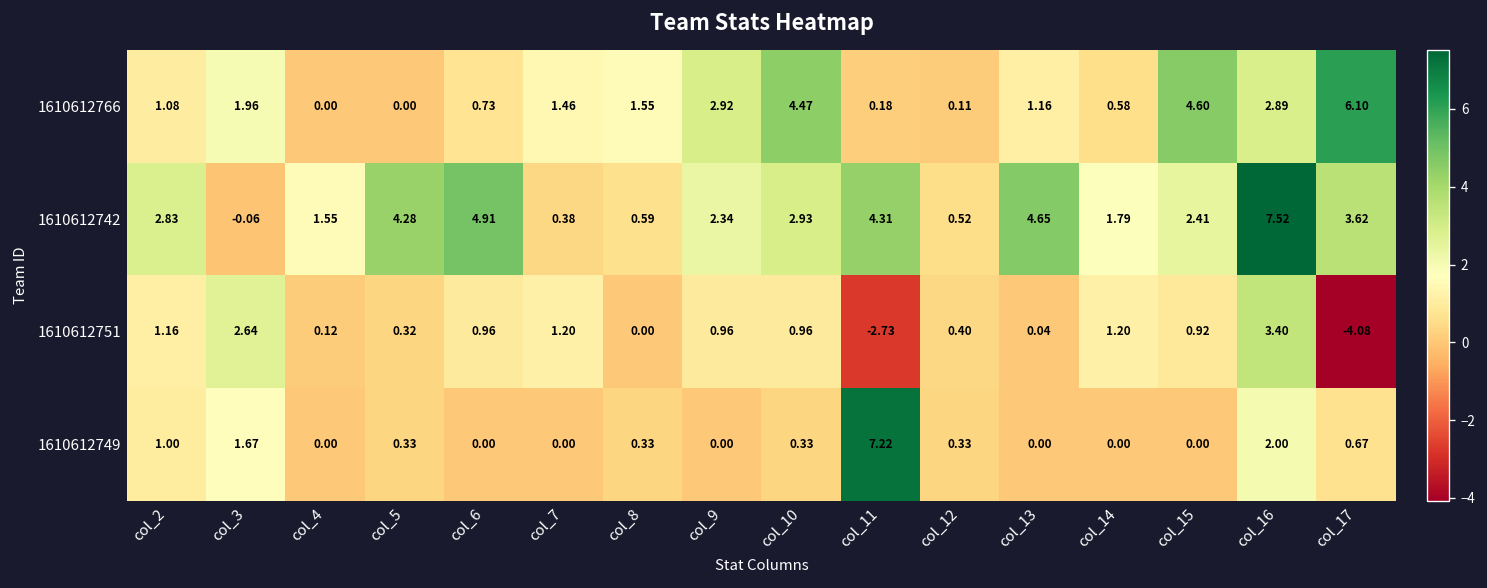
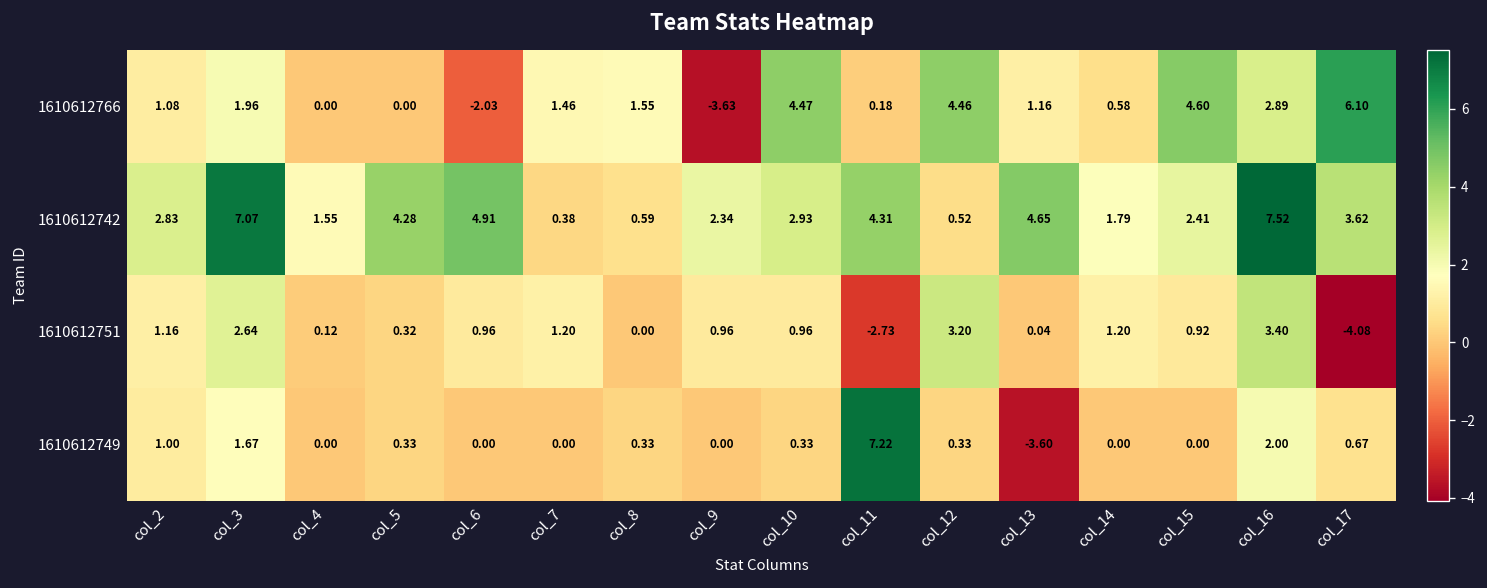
  {
    "1610612766": {
      "col_2": 1.08,
      "col_3": 1.96,
      "col_4": 0.00,
      "col_5": 0.00,
-     "col_6": 0.73,
+     "col_6": -2.03,
      "col_7": 1.46,
      "col_8": 1.55,
-     "col_9": 2.92,
+     "col_9": -3.63,
      "col_10": 4.47,
      "col_11": 0.18,
-     "col_12": 0.11,
+     "col_12": 4.46,
      "col_13": 1.16,
      "col_14": 0.58,
      "col_15": 4.60,
      "col_16": 2.89,
      "col_17": 6.10
    },
    "1610612742": {
      "col_2": 2.83,
-     "col_3": -0.06,
+     "col_3": 7.07,
      "col_4": 1.55,
      "col_5": 4.28,
      "col_6": 4.91,
      "col_7": 0.38,
      "col_8": 0.59,
      "col_9": 2.34,
      "col_10": 2.93,
      "col_11": 4.31,
      "col_12": 0.52,
      "col_13": 4.65,
      "col_14": 1.79,
      "col_15": 2.41,
      "col_16": 7.52,
      "col_17": 3.62
    },
    "1610612751": {
      "col_2": 1.16,
      "col_3": 2.64,
      "col_4": 0.12,
      "col_5": 0.32,
      "col_6": 0.96,
      "col_7": 1.20,
      "col_8": 0.00,
      "col_9": 0.96,
      "col_10": 0.96,
      "col_11": -2.73,
-     "col_12": 0.40,
+     "col_12": 3.20,
      "col_13": 0.04,
      "col_14": 1.20,
      "col_15": 0.92,
      "col_16": 3.40,
      "col_17": -4.08
    },
    "1610612749": {
      "col_2": 1.00,
      "col_3": 1.67,
      "col_4": 0.00,
      "col_5": 0.33,
      "col_6": 0.00,
      "col_7": 0.00,
      "col_8": 0.33,
      "col_9": 0.00,
      "col_10": 0.33,
      "col_11": 7.22,
      "col_12": 0.33,
-     "col_13": 0.00,
+     "col_13": -3.60,
      "col_14": 0.00,
      "col_15": 0.00,
      "col_16": 2.00,
      "col_17": 0.67
    }
  }
